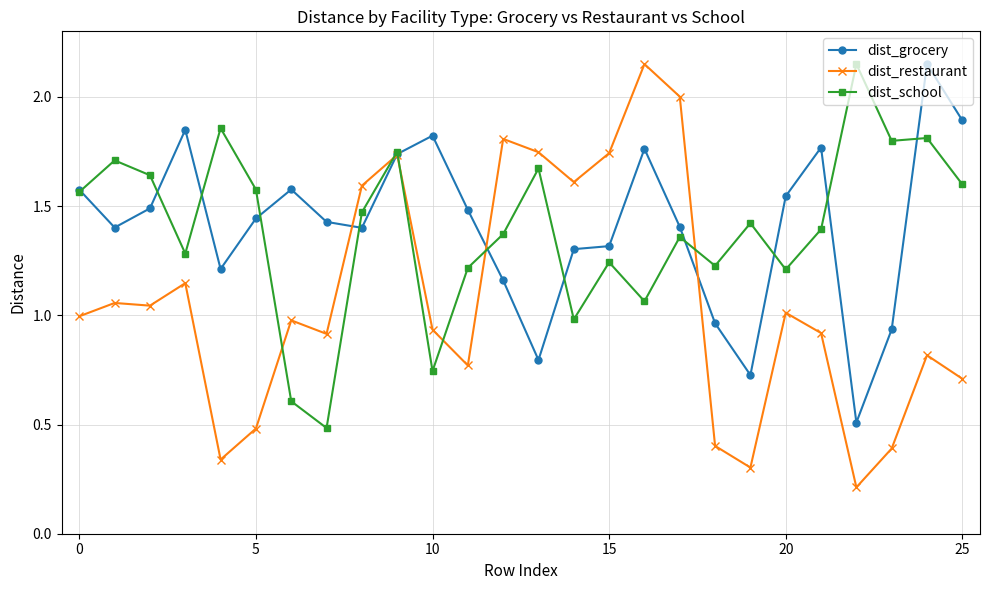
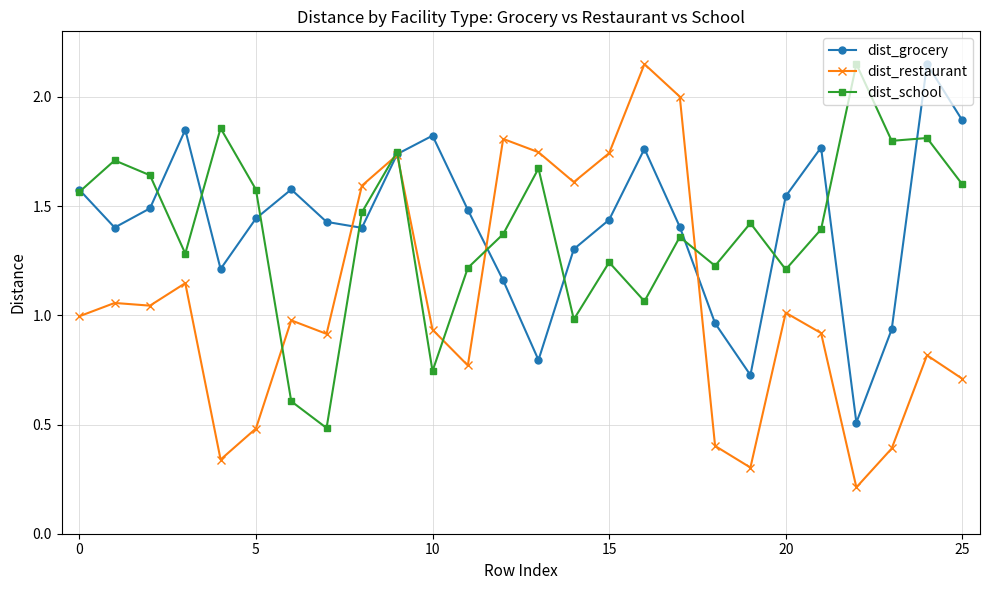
  {
    "dist_grocery": {
      "5": 1.44,
      "10": 1.82,
-     "15": 1.32,
+     "15": 1.44,
      "20": 1.55,
      "25": 1.89
    },
    "dist_restaurant": {
      "0": 1.00,
      "5": 0.48,
      "10": 0.93,
      "15": 1.74,
      "20": 1.01,
      "25": 0.71
    },
    "dist_school": {
      "5": 1.58,
      "10": 0.74,
      "15": 1.24,
      "20": 1.21,
      "25": 1.60
    }
  }
